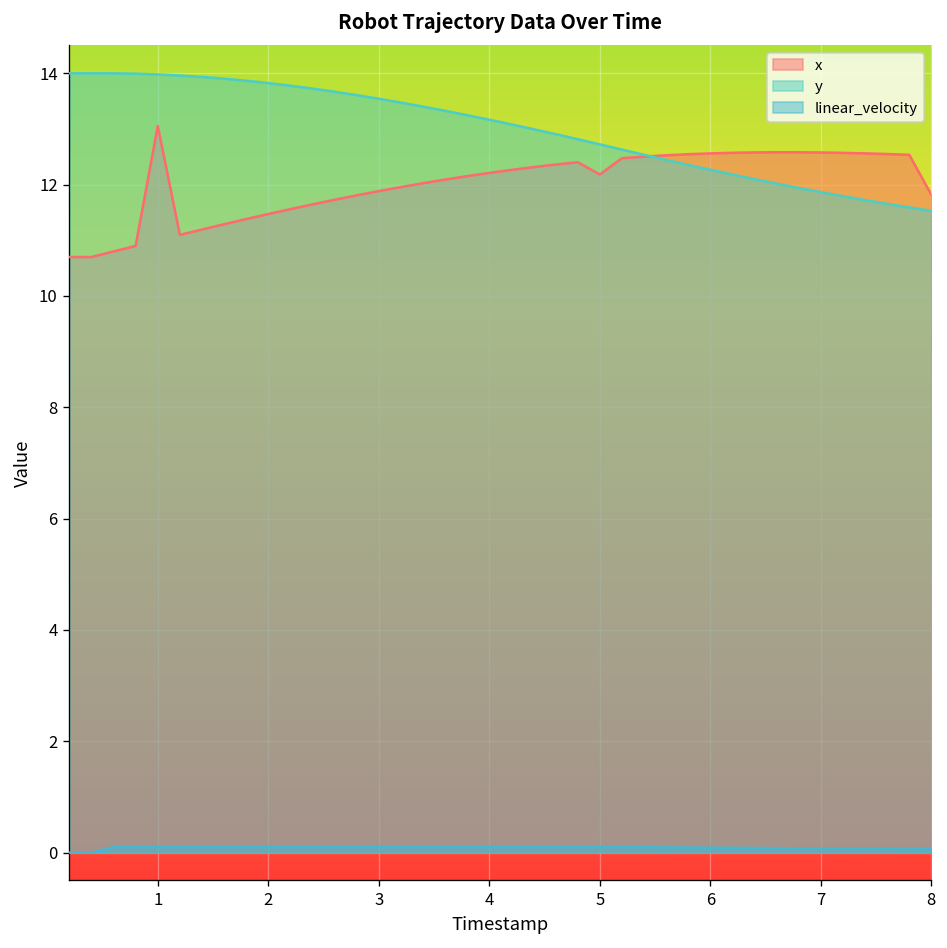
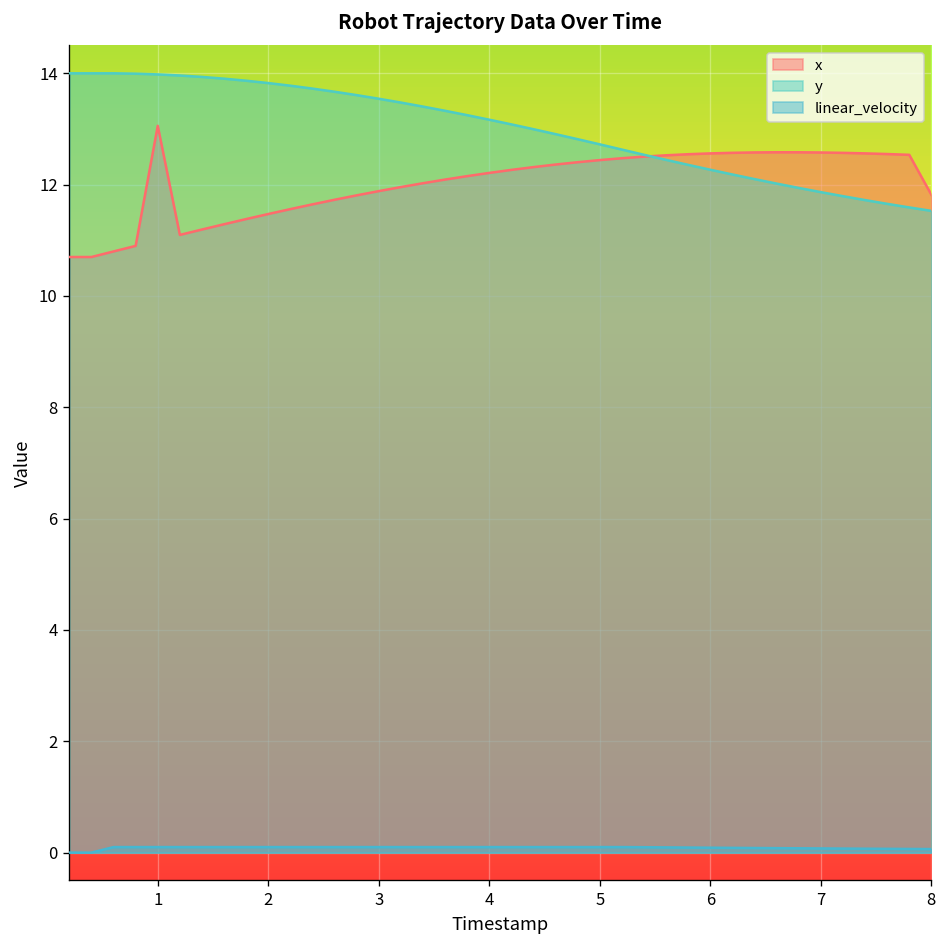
  {
    "x": {
      "1": 13.1,
      "2": 11.5,
      "3": 11.9,
      "4": 12.2,
-     "5": 12.2,
+     "5": 12.4,
      "6": 12.6,
      "7": 12.6,
      "8": 11.8
    }
  }
